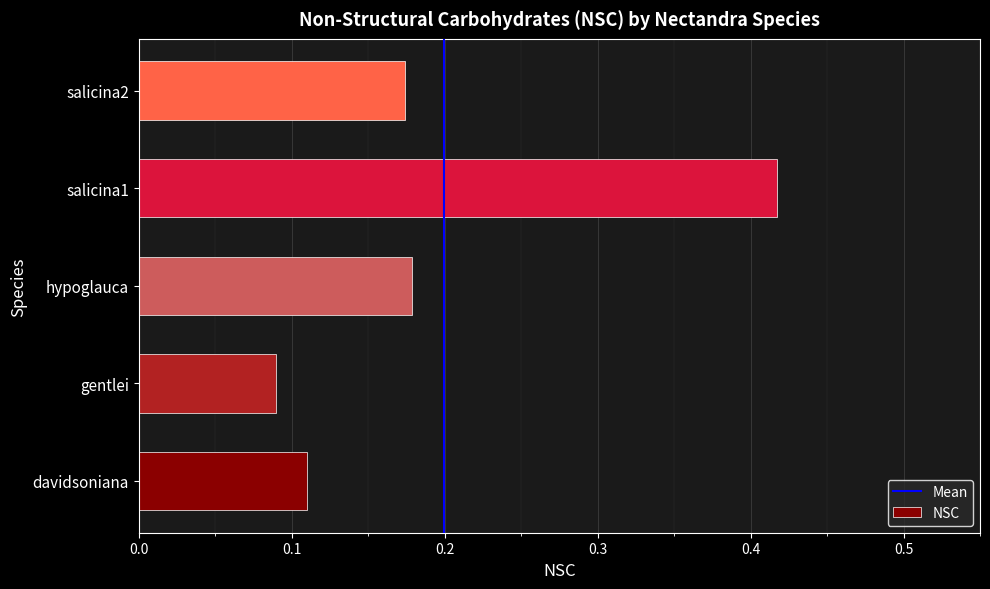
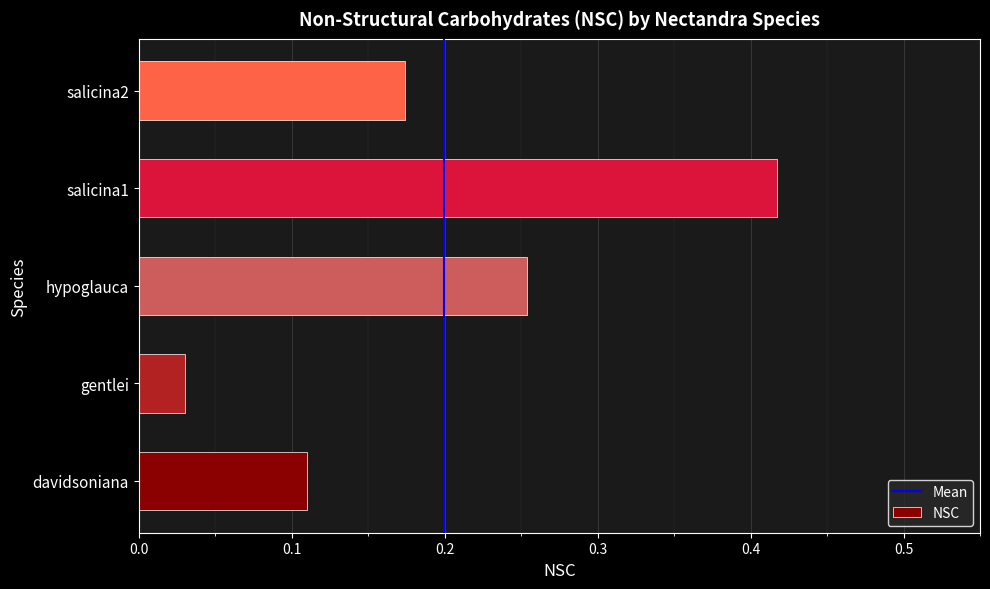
  {
    "salicina2": 0.174,
    "salicina1": 0.417,
-   "hypoglauca": 0.179,
-   "gentlei": 0.09,
+   "hypoglauca": 0.254,
+   "gentlei": 0.03,
    "davidsoniana": 0.110
  }
